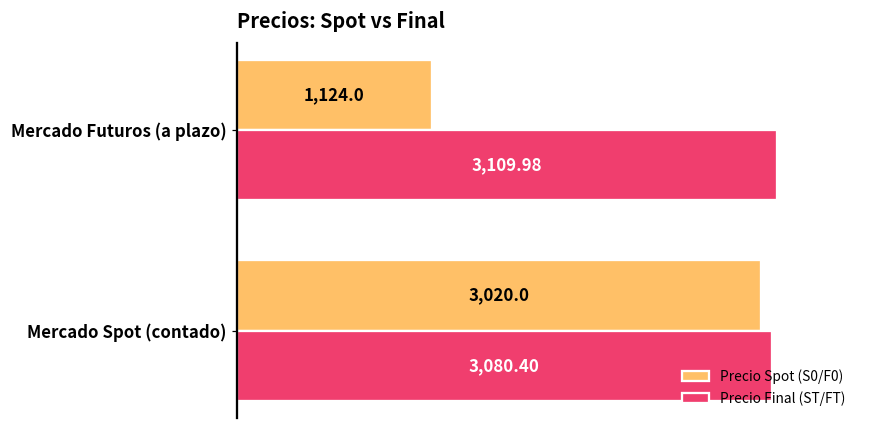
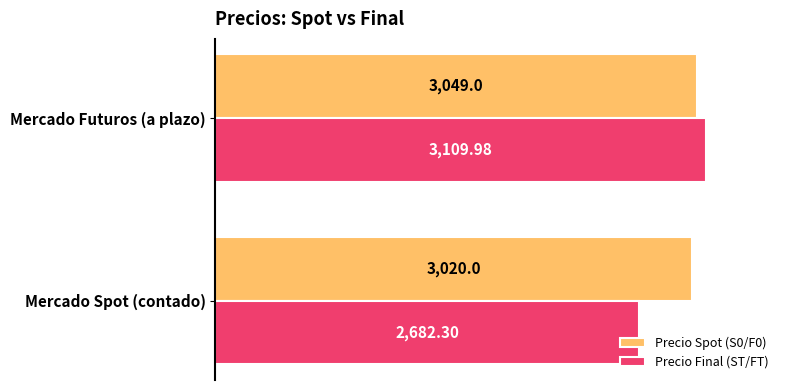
  {
    "Precio Spot (S0/F0)": {
-     "Mercado Futuros (a plazo)": "1,124.0",
+     "Mercado Futuros (a plazo)": "3,049.0",
      "Mercado Spot (contado)": "3,020.0"
    },
    "Precio Final (ST/FT)": {
      "Mercado Futuros (a plazo)": "3,109.98",
-     "Mercado Spot (contado)": "3,080.40"
+     "Mercado Spot (contado)": "2,682.30"
    }
  }
